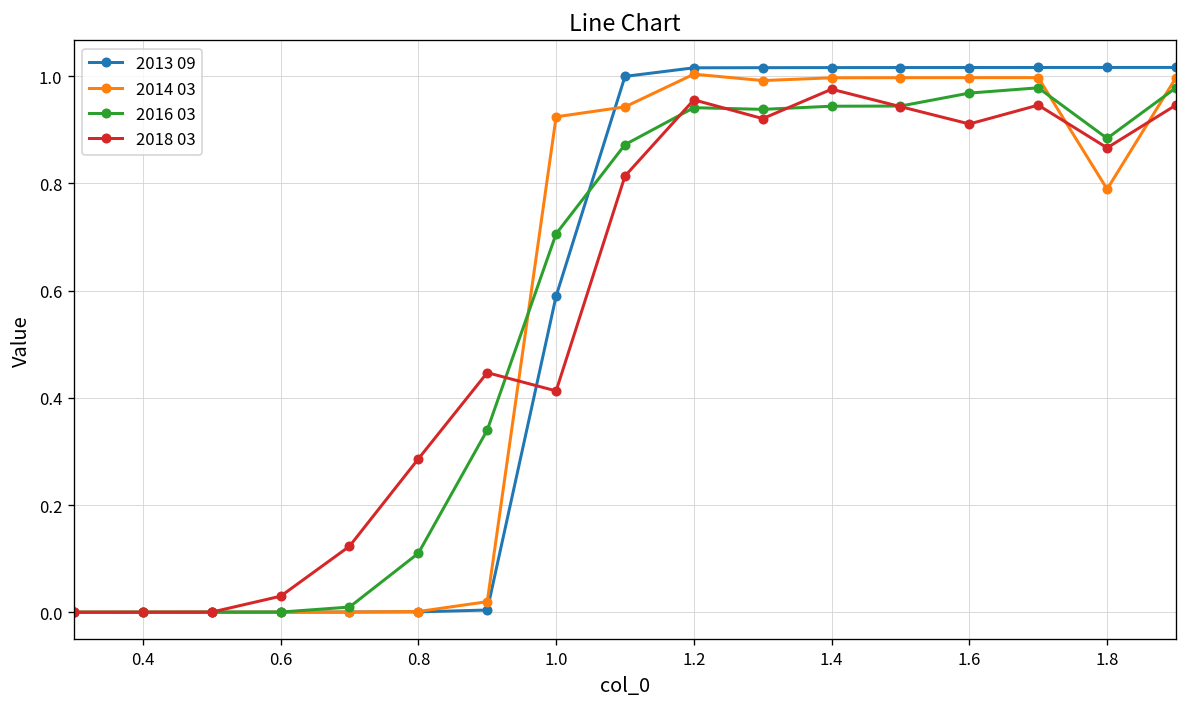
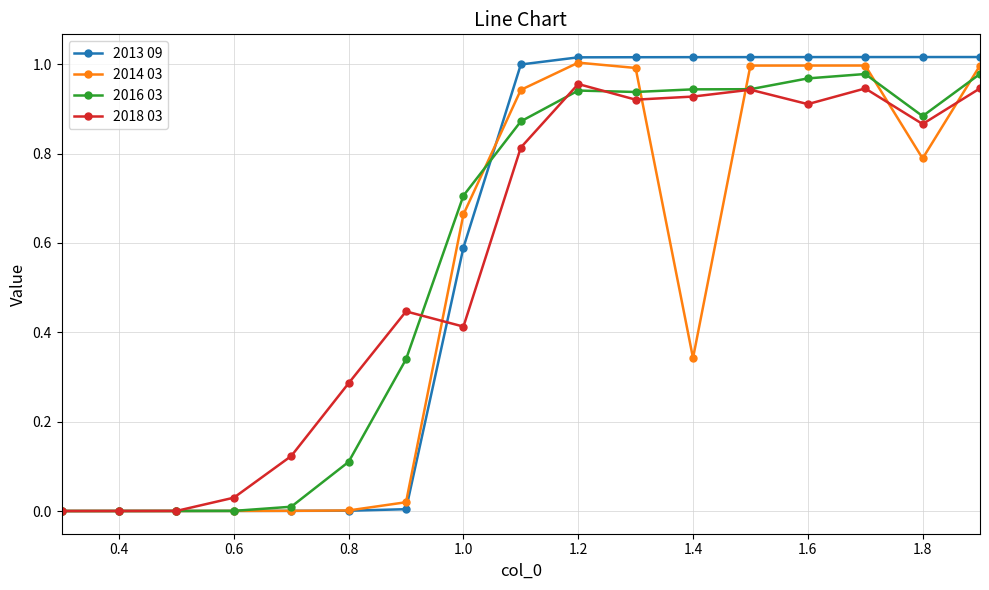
  {
    "2013 09": {
      "1.0": 0.59,
      "1.2": 1.02,
      "1.4": 1.02,
      "1.6": 1.02,
      "1.8": 1.02
    },
    "2014 03": {
-     "1.0": 0.92,
+     "1.0": 0.66,
      "1.2": 1.00,
-     "1.4": 1.00,
+     "1.4": 0.34,
      "1.6": 1.00,
      "1.8": 0.79
    },
    "2016 03": {
      "0.8": 0.11,
      "1.0": 0.71,
      "1.2": 0.94,
      "1.4": 0.94,
      "1.6": 0.97,
      "1.8": 0.88
    },
    "2018 03": {
      "0.6": 0.03,
      "0.8": 0.29,
      "1.0": 0.41,
      "1.2": 0.96,
-     "1.4": 0.98,
+     "1.4": 0.93,
      "1.6": 0.91,
      "1.8": 0.87
    }
  }
